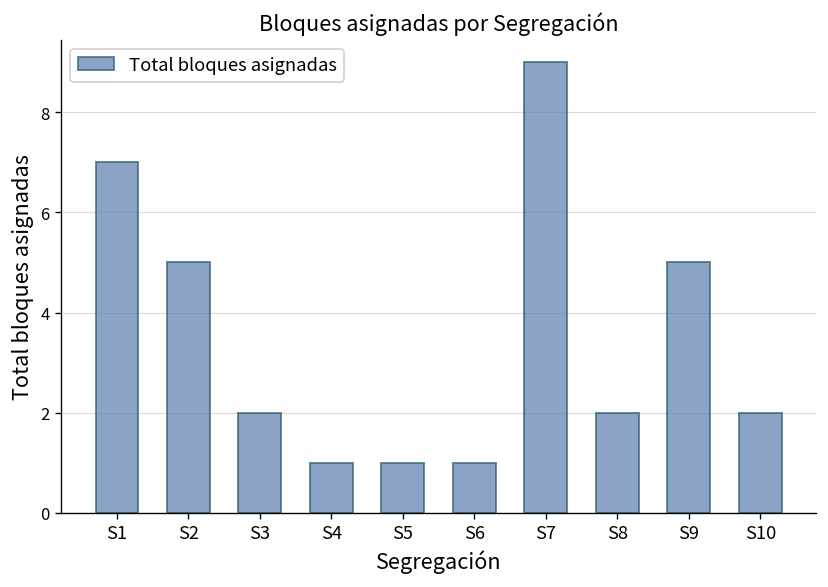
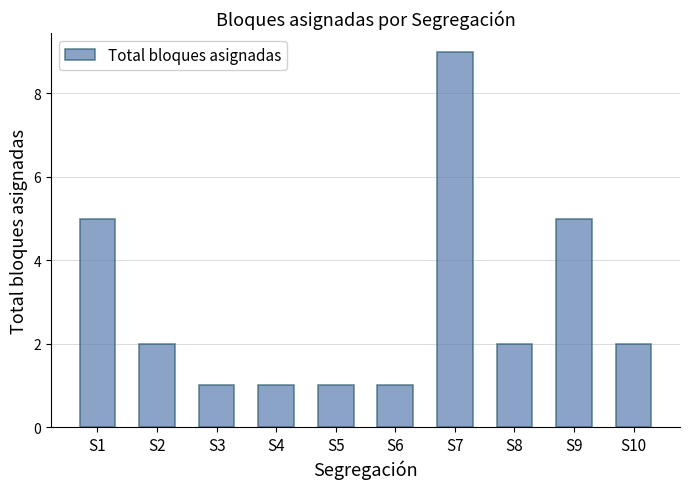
  {
-   "S1": 7,
-   "S2": 5,
-   "S3": 2,
+   "S1": 5,
+   "S2": 2,
+   "S3": 1,
    "S4": 1,
    "S5": 1,
    "S6": 1,
    "S7": 9,
    "S8": 2,
    "S9": 5,
    "S10": 2
  }
